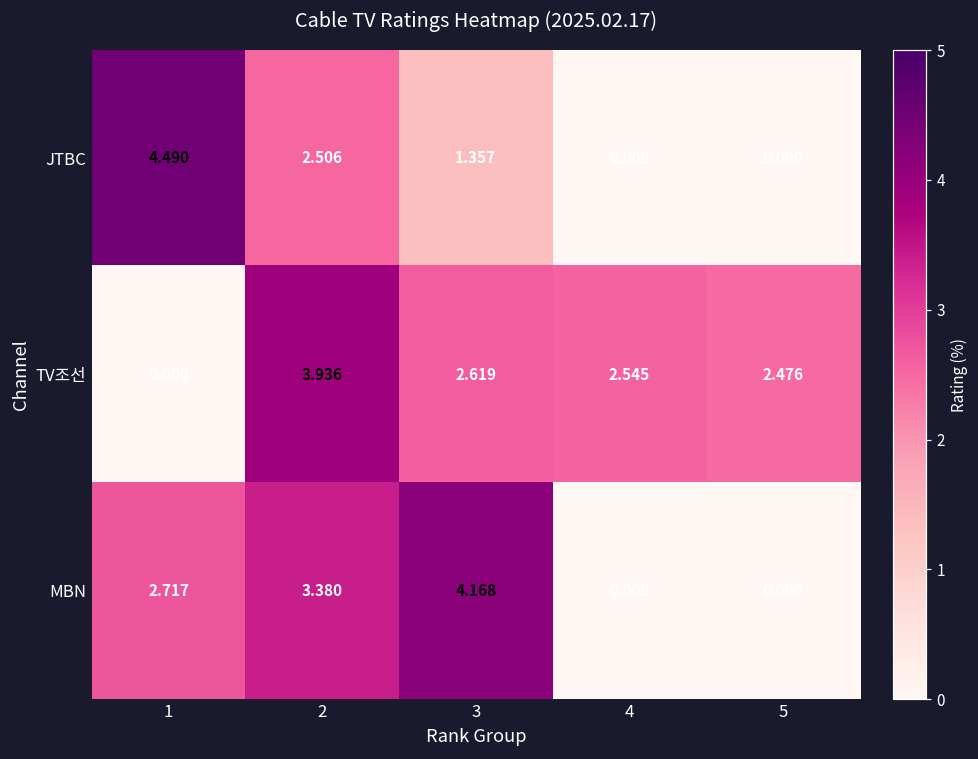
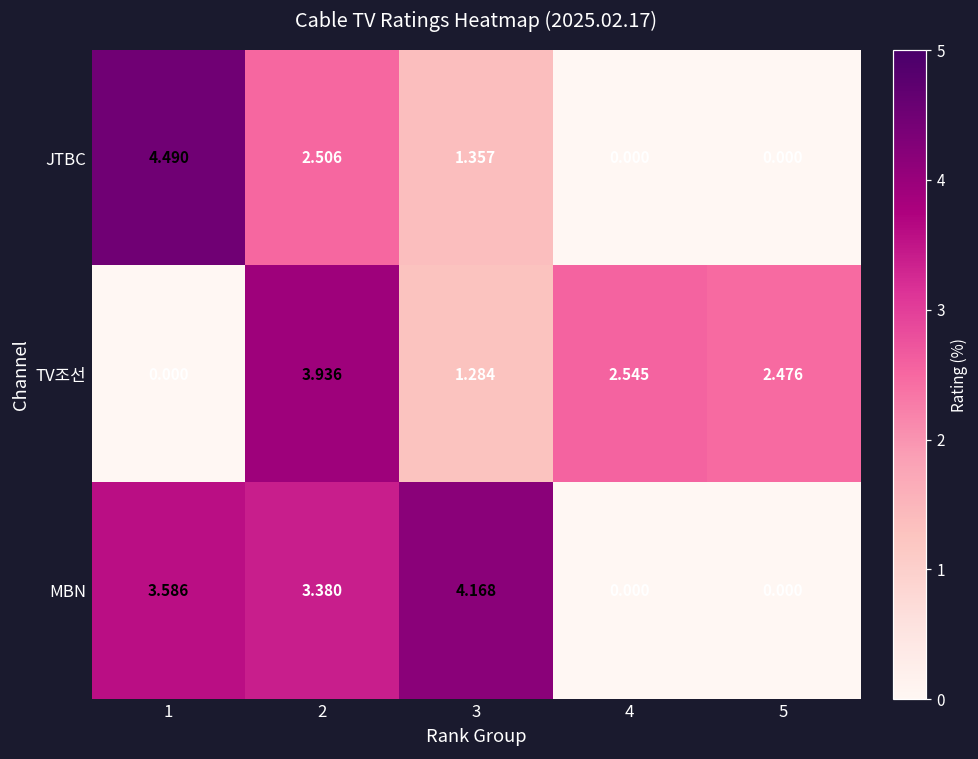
  {
    "JTBC": {
      "1": 4.490,
      "2": 2.506,
      "3": 1.357
    },
    "TV조선": {
      "2": 3.936,
-     "3": 2.619,
+     "3": 1.284,
      "4": 2.545,
      "5": 2.476
    },
    "MBN": {
-     "1": 2.717,
+     "1": 3.586,
      "2": 3.380,
      "3": 4.168
    }
  }
